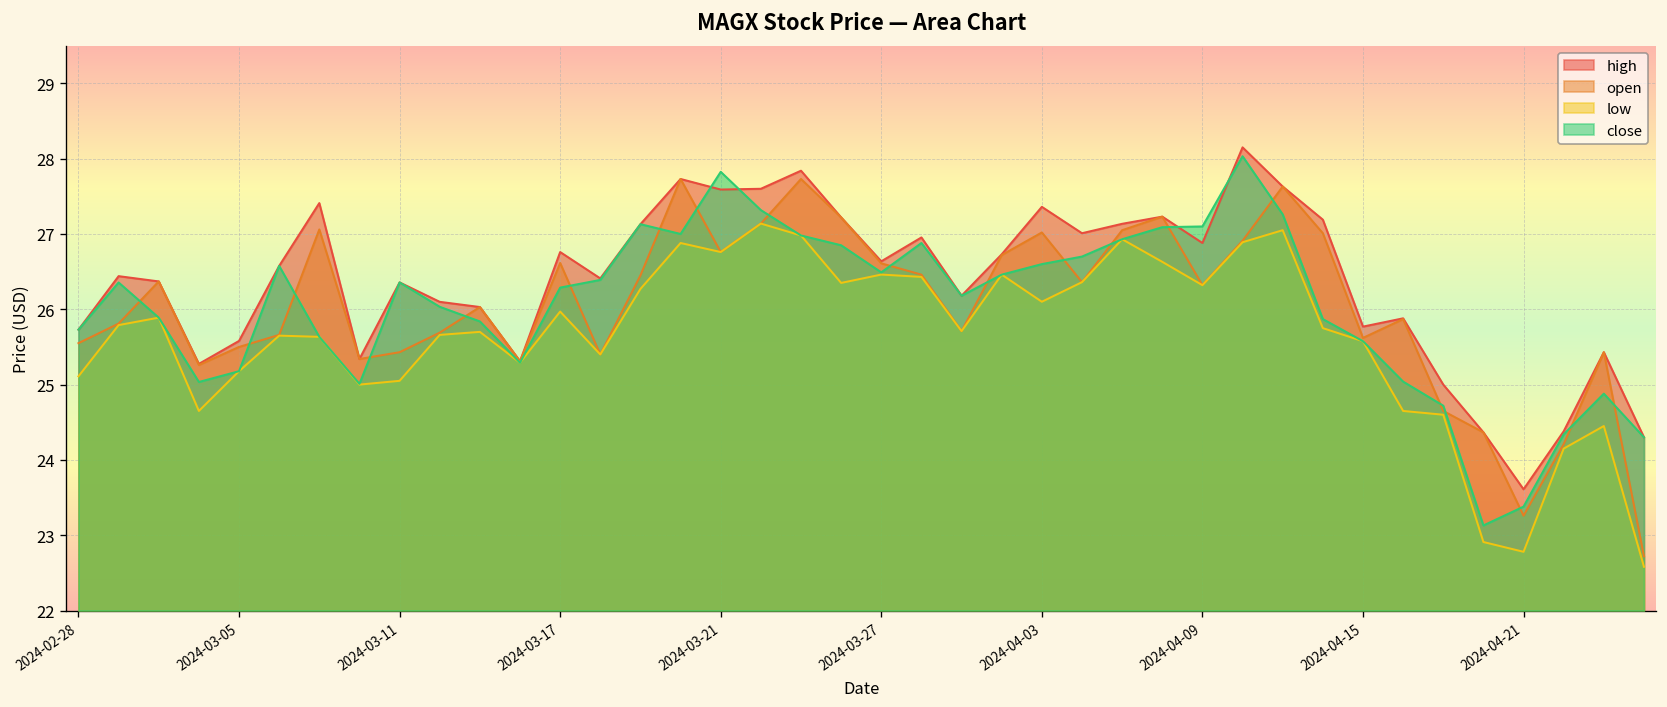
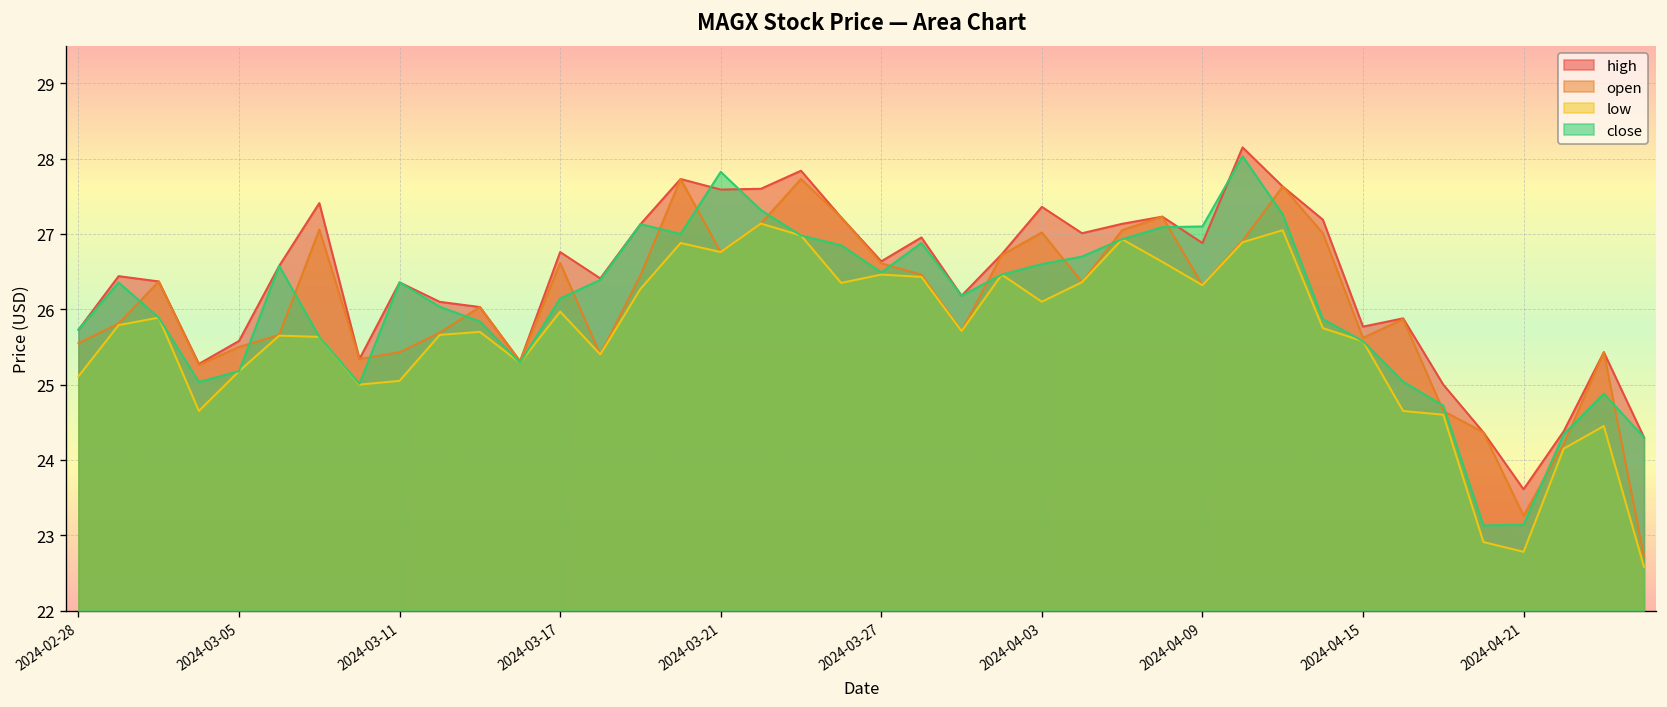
  {
    "close": {
-     "2024-03-17": 26.3,
+     "2024-03-17": 26.1,
      "2024-03-21": 27.8,
      "2024-04-03": 26.6,
      "2024-04-09": 27.1,
-     "2024-04-21": 23.4
+     "2024-04-21": 23.1
    }
  }
